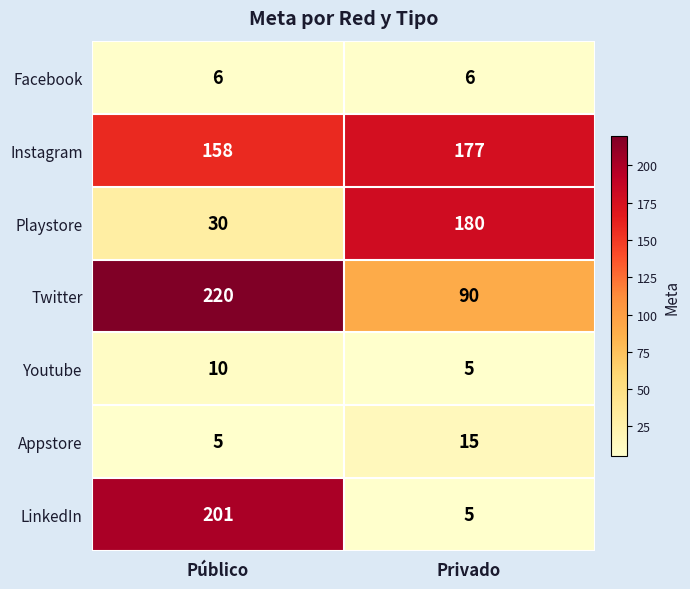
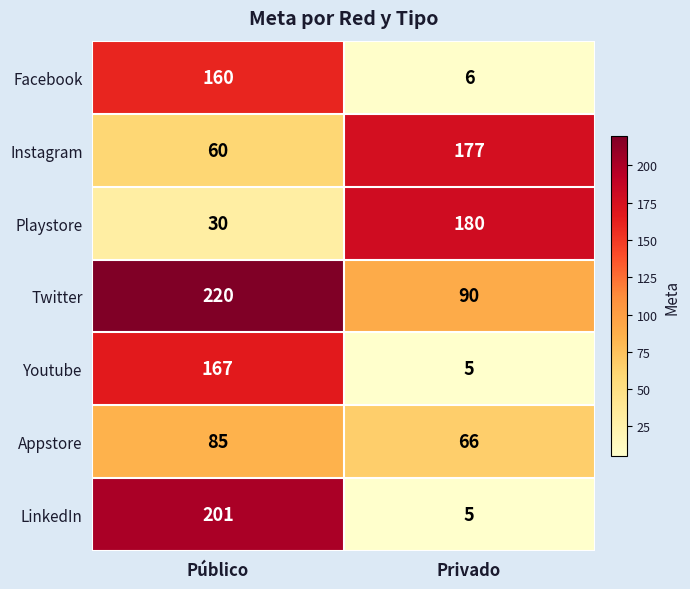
  {
    "Facebook": {
-     "Público": 6,
+     "Público": 160,
      "Privado": 6
    },
    "Instagram": {
-     "Público": 158,
+     "Público": 60,
      "Privado": 177
    },
    "Playstore": {
      "Público": 30,
      "Privado": 180
    },
    "Twitter": {
      "Público": 220,
      "Privado": 90
    },
    "Youtube": {
-     "Público": 10,
+     "Público": 167,
      "Privado": 5
    },
    "Appstore": {
-     "Público": 5,
-     "Privado": 15
+     "Público": 85,
+     "Privado": 66
    },
    "LinkedIn": {
      "Público": 201,
      "Privado": 5
    }
  }
